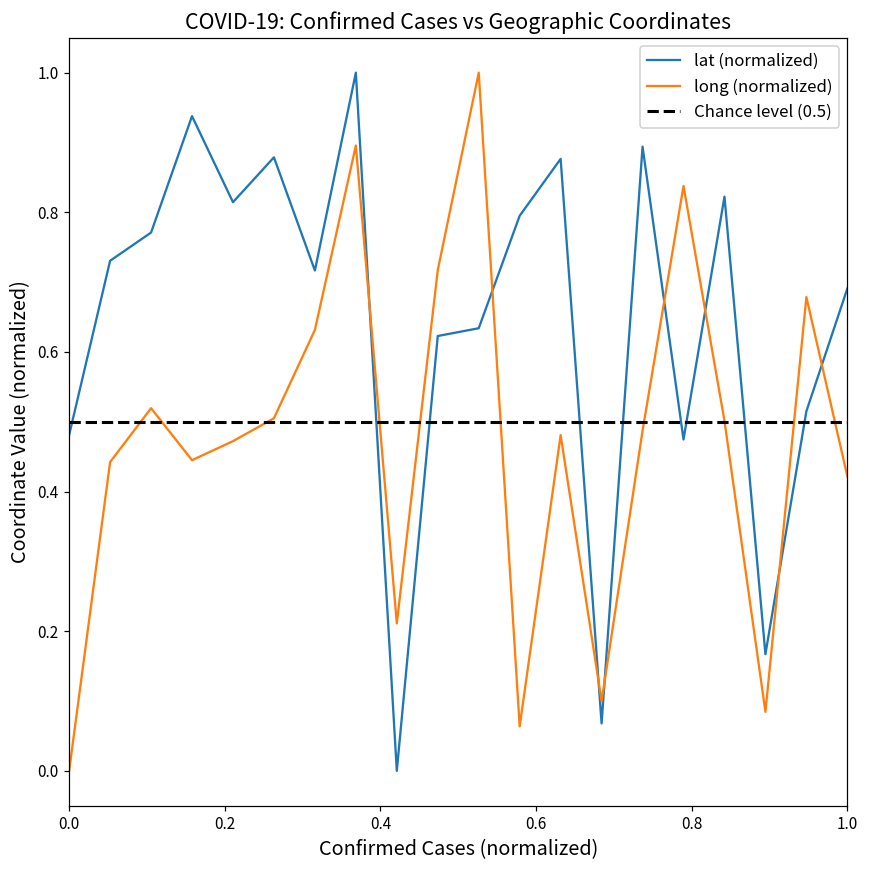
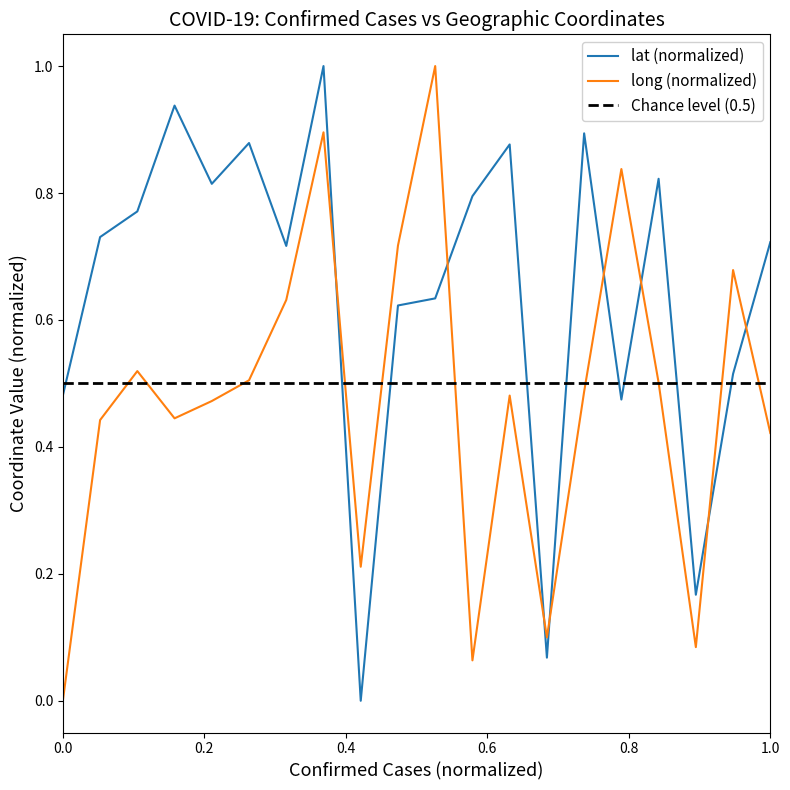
  {
    "lat (normalized)": {
      "0.0": 0.48,
-     "1.0": 0.69
+     "1.0": 0.72
    },
    "long (normalized)": {
      "0.0": 0.00,
      "1.0": 0.42
    }
  }
